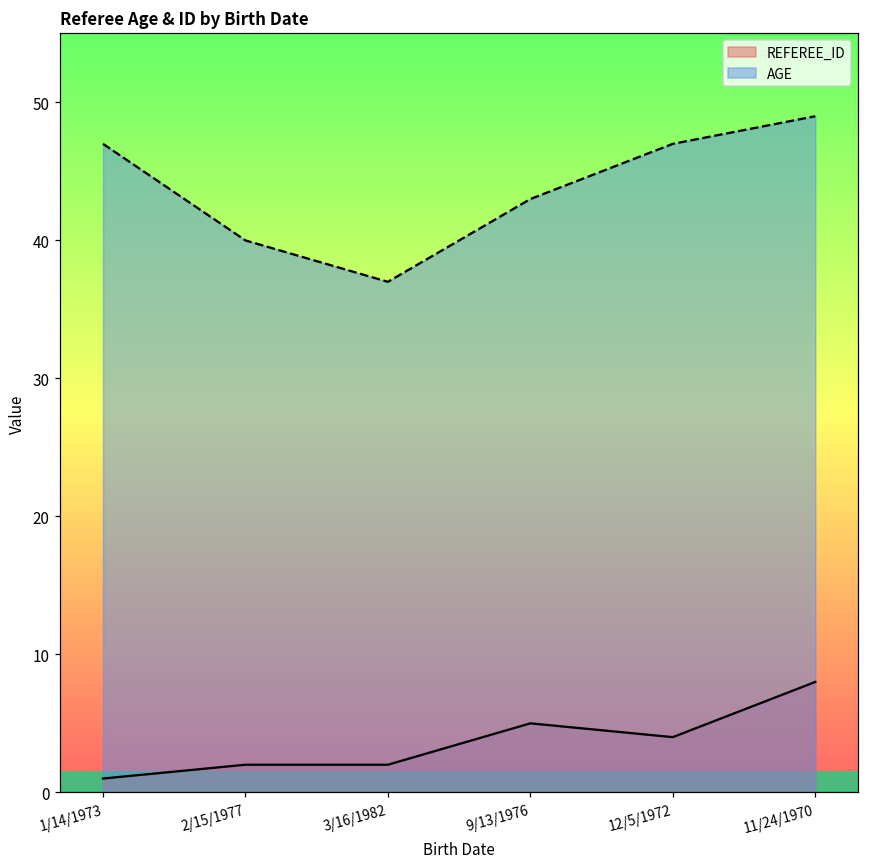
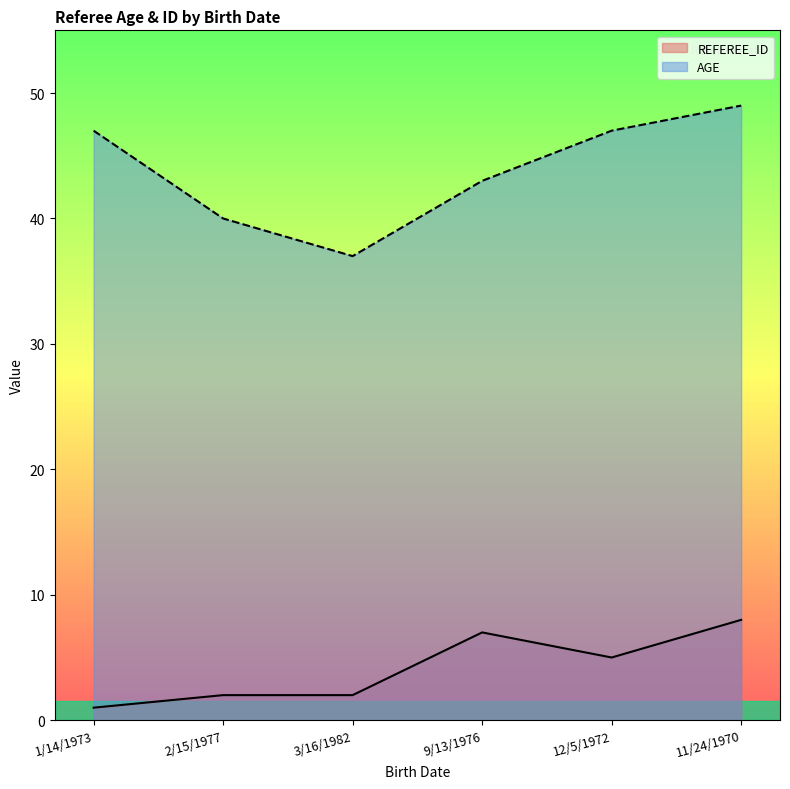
  {
    "REFEREE_ID": {
      "2/15/1977": 2,
      "3/16/1982": 2,
-     "9/13/1976": 5,
-     "12/5/1972": 4,
+     "9/13/1976": 7,
+     "12/5/1972": 5,
      "11/24/1970": 8
    },
    "AGE": {
      "1/14/1973": 47,
      "2/15/1977": 40,
      "3/16/1982": 37,
      "9/13/1976": 43,
      "12/5/1972": 47,
      "11/24/1970": 49
    }
  }
